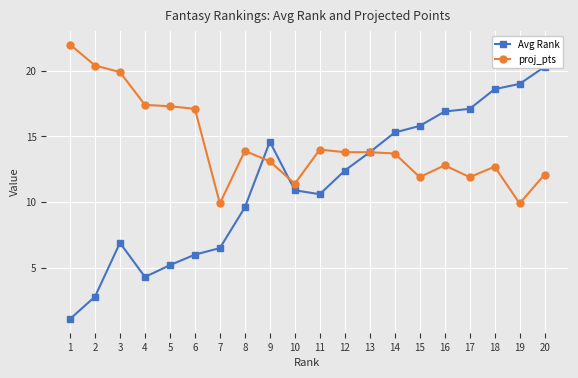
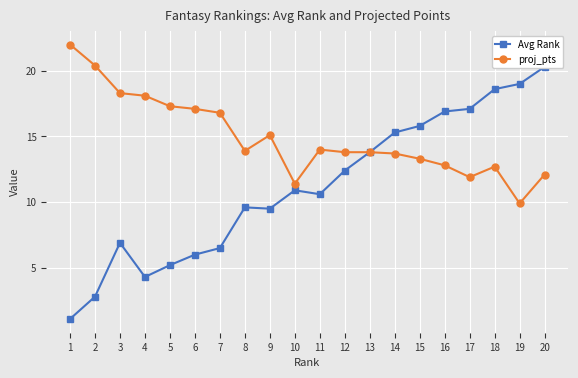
  {
    "Avg Rank": {
      "1": 1.1,
      "2": 2.8,
      "3": 6.9,
      "4": 4.3,
      "5": 5.2,
      "6": 6.0,
      "7": 6.5,
      "8": 9.6,
-     "9": 14.6,
+     "9": 9.5,
      "10": 10.9,
      "11": 10.6,
      "12": 12.4,
      "14": 15.3,
      "15": 15.8,
      "16": 16.9,
      "17": 17.1,
      "18": 18.6,
      "19": 19.0
    },
    "proj_pts": {
      "1": 22.0,
      "2": 20.4,
-     "3": 19.9,
-     "4": 17.4,
+     "3": 18.3,
+     "4": 18.1,
      "5": 17.3,
      "6": 17.1,
-     "7": 9.9,
+     "7": 16.8,
      "8": 13.9,
-     "9": 13.1,
+     "9": 15.1,
      "10": 11.4,
      "11": 14.0,
      "12": 13.8,
      "14": 13.7,
-     "15": 11.9,
+     "15": 13.3,
      "16": 12.8,
      "17": 11.9,
      "18": 12.7,
      "19": 9.9,
      "20": 12.1
    }
  }
